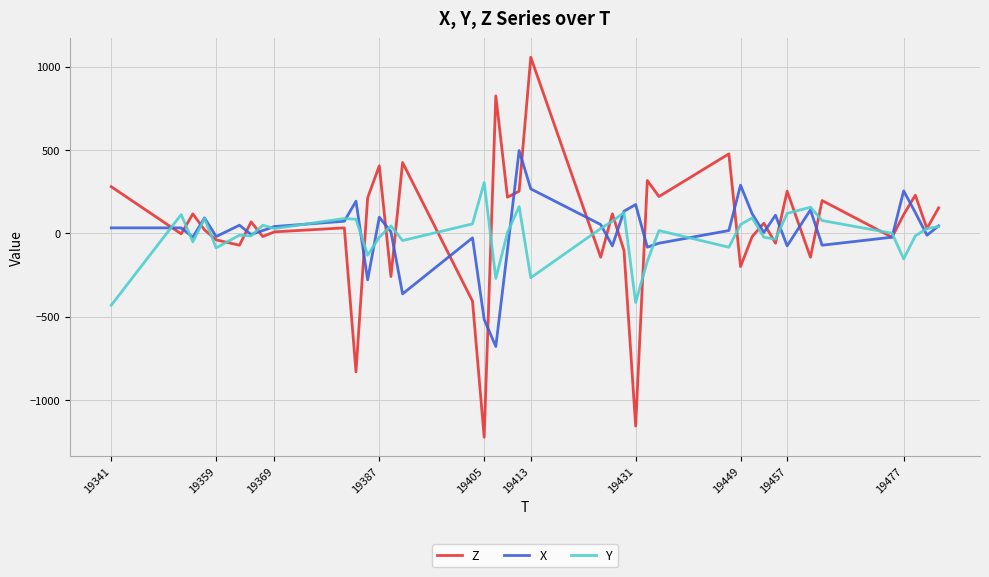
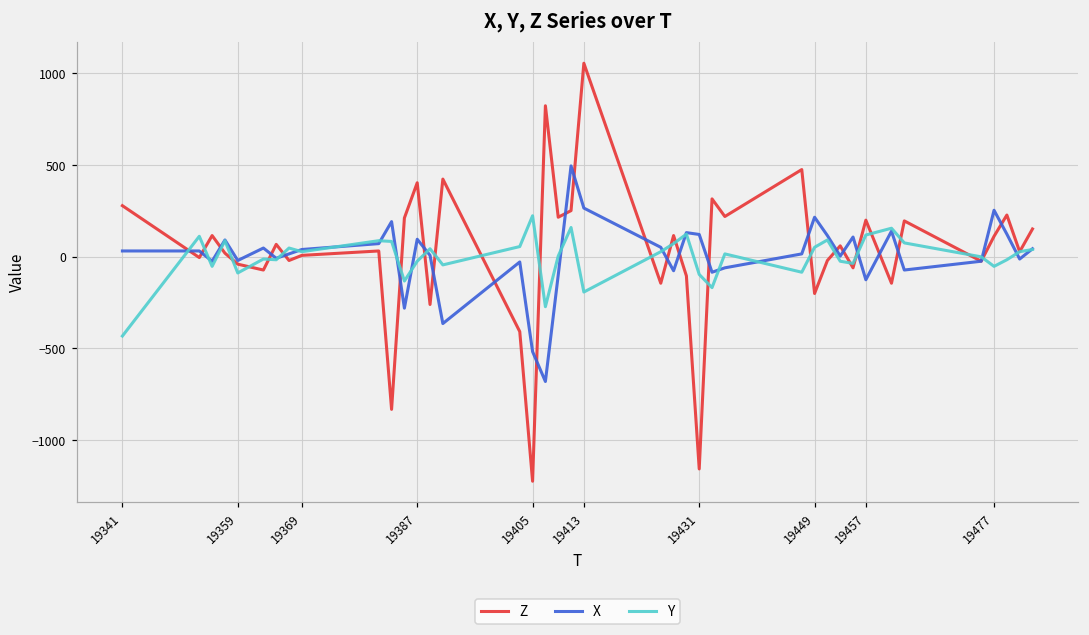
  {
    "Z": {
      "19341": 280,
      "19359": -40,
      "19369": 10,
      "19387": 400,
      "19405": -1220,
      "19413": 1060,
      "19431": -1160,
      "19449": -200,
-     "19457": 250,
+     "19457": 200,
      "19477": 110
    },
    "X": {
      "19341": 30,
      "19359": -20,
      "19387": 100,
      "19405": -520,
      "19413": 270,
-     "19431": 170,
-     "19449": 290,
-     "19457": -80,
+     "19431": 120,
+     "19449": 220,
+     "19457": -130,
      "19477": 250
    },
    "Y": {
      "19341": -430,
      "19359": -90,
      "19387": -20,
-     "19405": 300,
-     "19413": -270,
-     "19431": -420,
+     "19405": 220,
+     "19413": -190,
+     "19431": -100,
      "19449": 50,
      "19457": 120,
-     "19477": -150
+     "19477": -50
    }
  }
